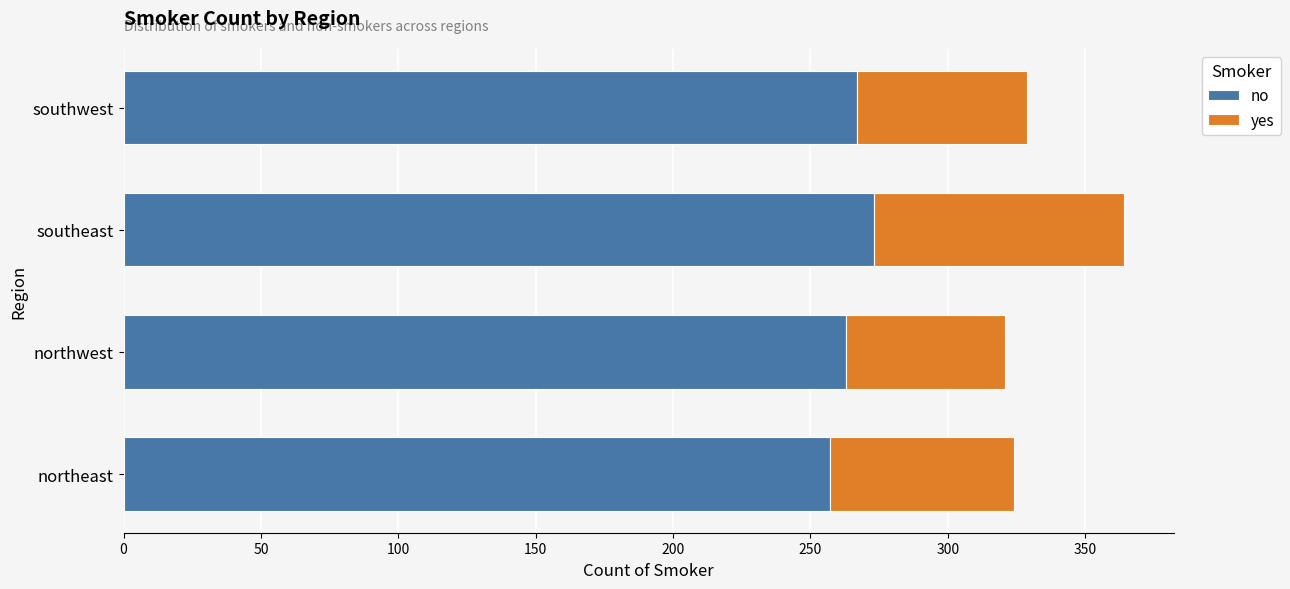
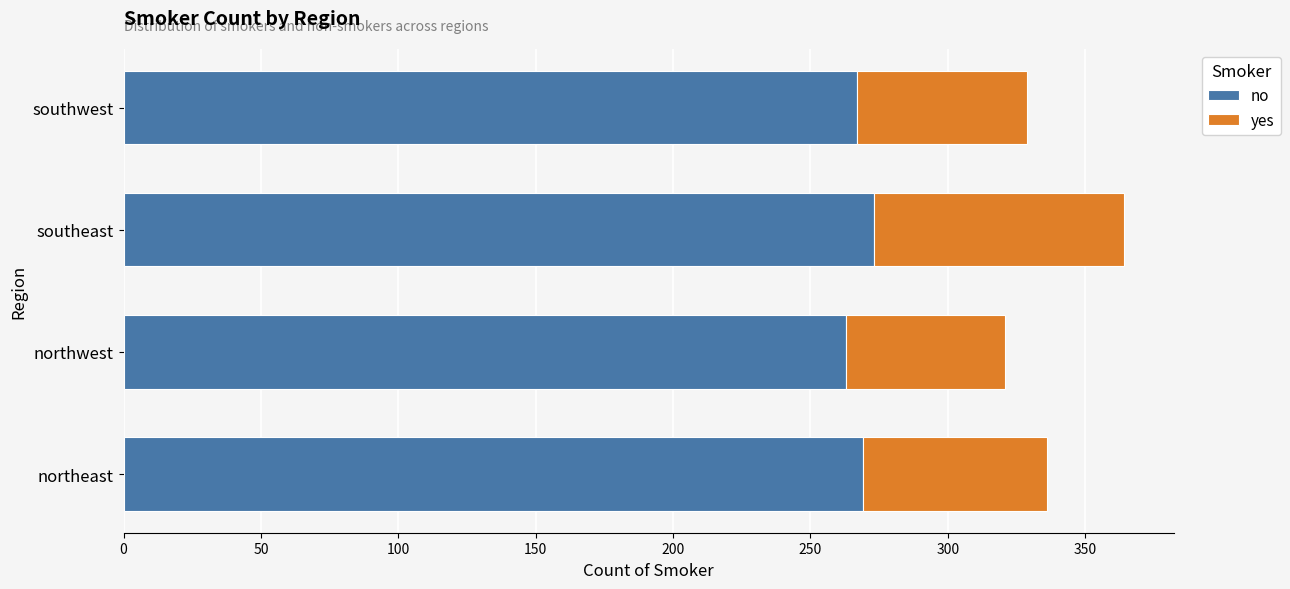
  {
    "no": {
      "southwest": 267,
      "southeast": 273,
      "northwest": 263,
-     "northeast": 257
+     "northeast": 269
    },
    "yes": {
      "southwest": 62,
      "southeast": 91,
      "northwest": 58,
      "northeast": 67
    }
  }
